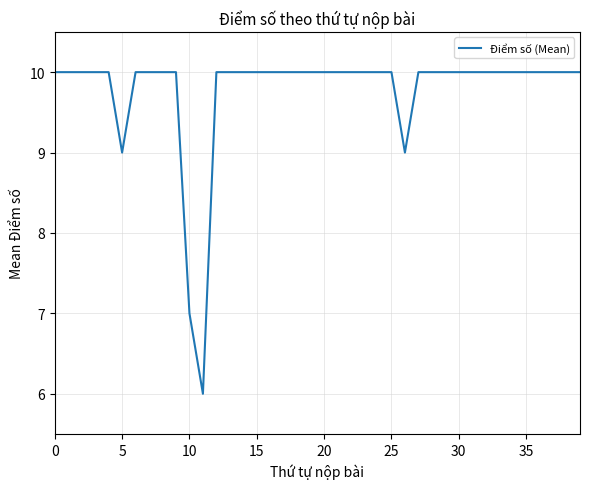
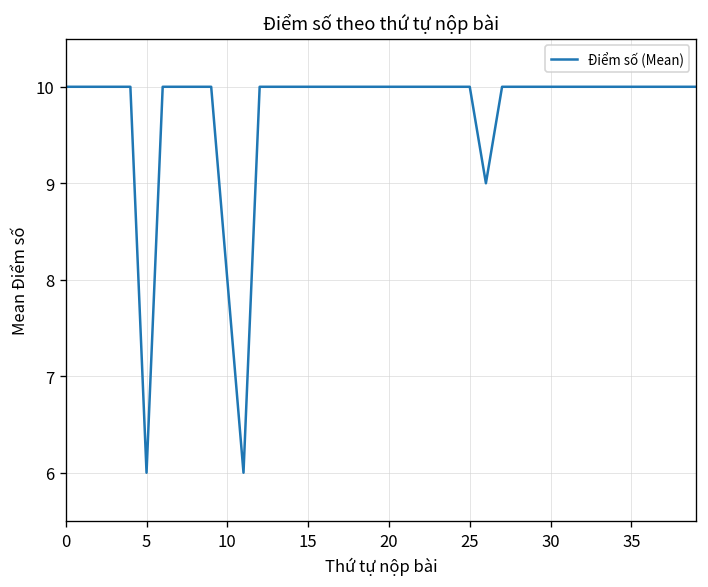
  {
    "0": 10,
-   "5": 9,
-   "10": 7,
+   "5": 6,
+   "10": 8,
    "15": 10,
    "20": 10,
    "25": 10,
    "30": 10,
    "35": 10
  }
